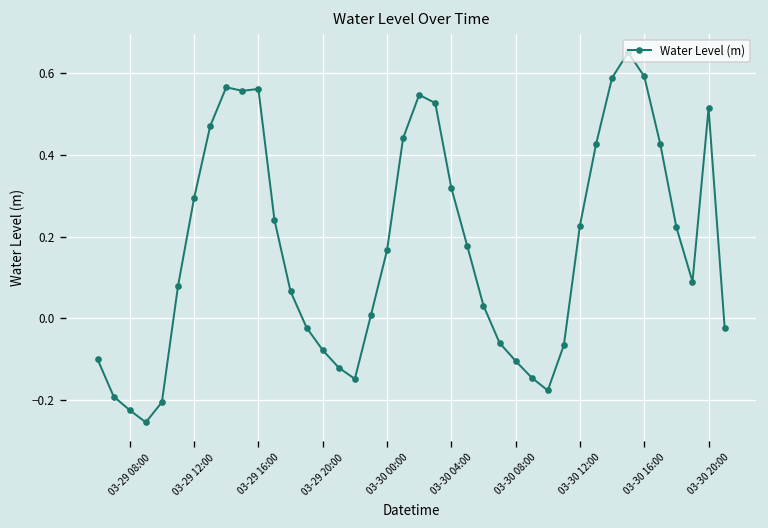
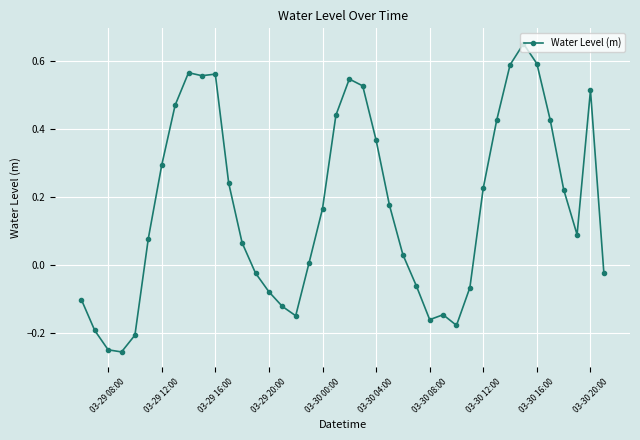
  {
-   "03-29 08:00": -0.23,
+   "03-29 08:00": -0.25,
    "03-29 12:00": 0.29,
    "03-29 16:00": 0.56,
    "03-29 20:00": -0.08,
    "03-30 00:00": 0.17,
-   "03-30 04:00": 0.32,
-   "03-30 08:00": -0.10,
+   "03-30 04:00": 0.37,
+   "03-30 08:00": -0.16,
    "03-30 12:00": 0.23,
    "03-30 16:00": 0.59,
    "03-30 20:00": 0.51
  }
